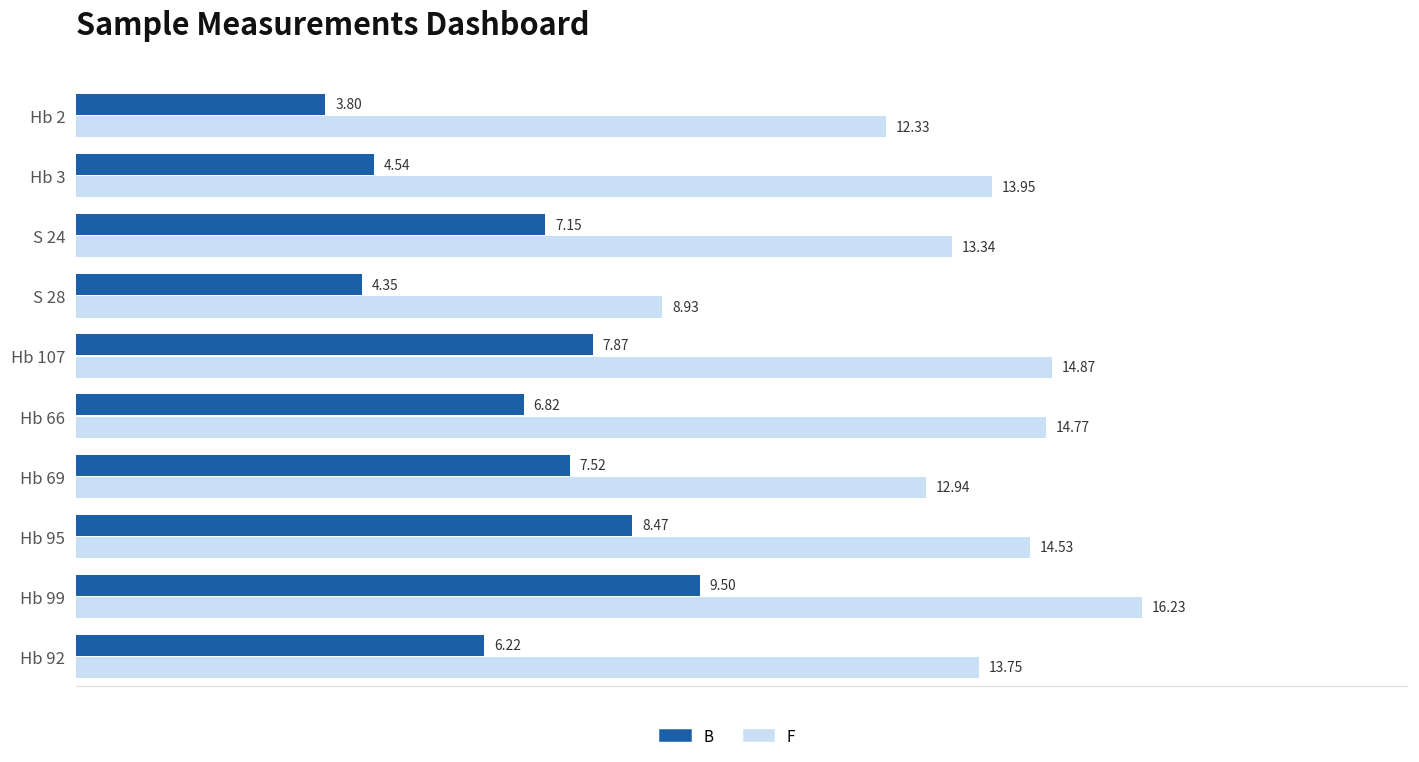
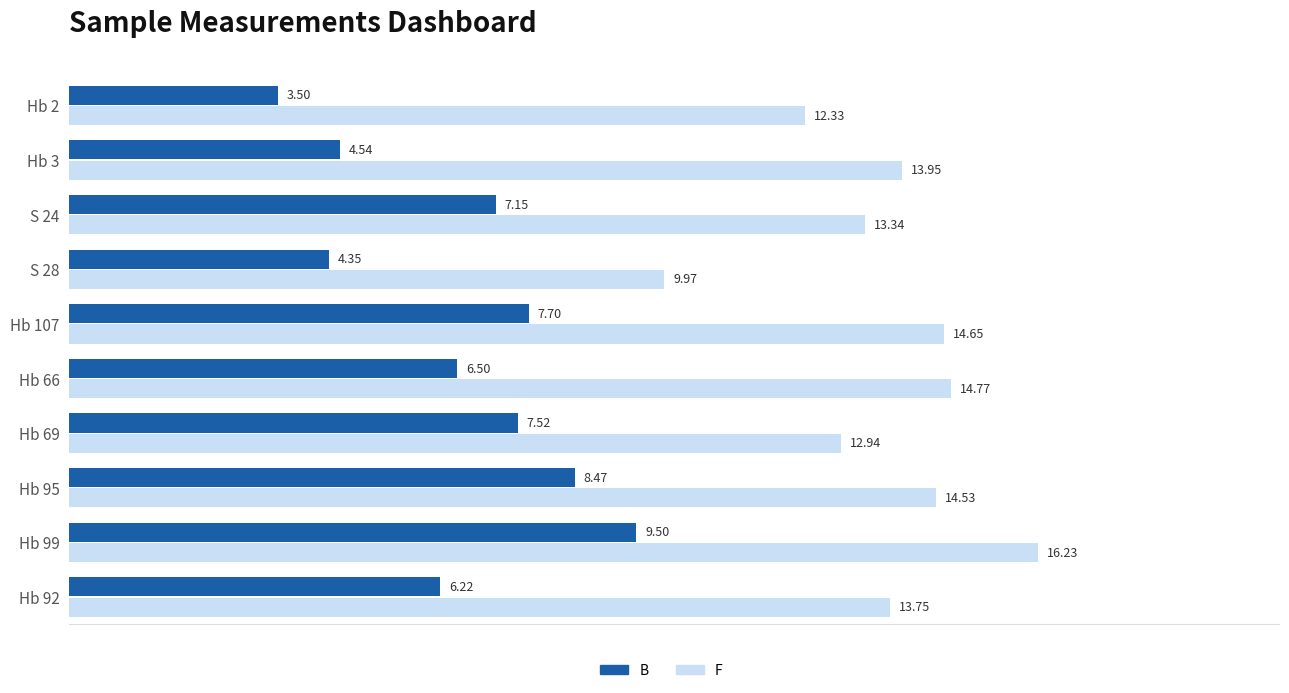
  {
    "F": {
      "Hb 2": 12.33,
      "Hb 3": 13.95,
      "S 24": 13.34,
-     "S 28": 8.93,
-     "Hb 107": 14.87,
+     "S 28": 9.97,
+     "Hb 107": 14.65,
      "Hb 66": 14.77,
      "Hb 69": 12.94,
      "Hb 95": 14.53,
      "Hb 99": 16.23,
      "Hb 92": 13.75
    },
    "B": {
-     "Hb 2": 3.80,
+     "Hb 2": 3.50,
      "Hb 3": 4.54,
      "S 24": 7.15,
      "S 28": 4.35,
-     "Hb 107": 7.87,
-     "Hb 66": 6.82,
+     "Hb 107": 7.70,
+     "Hb 66": 6.50,
      "Hb 69": 7.52,
      "Hb 95": 8.47,
      "Hb 99": 9.50,
      "Hb 92": 6.22
    }
  }
